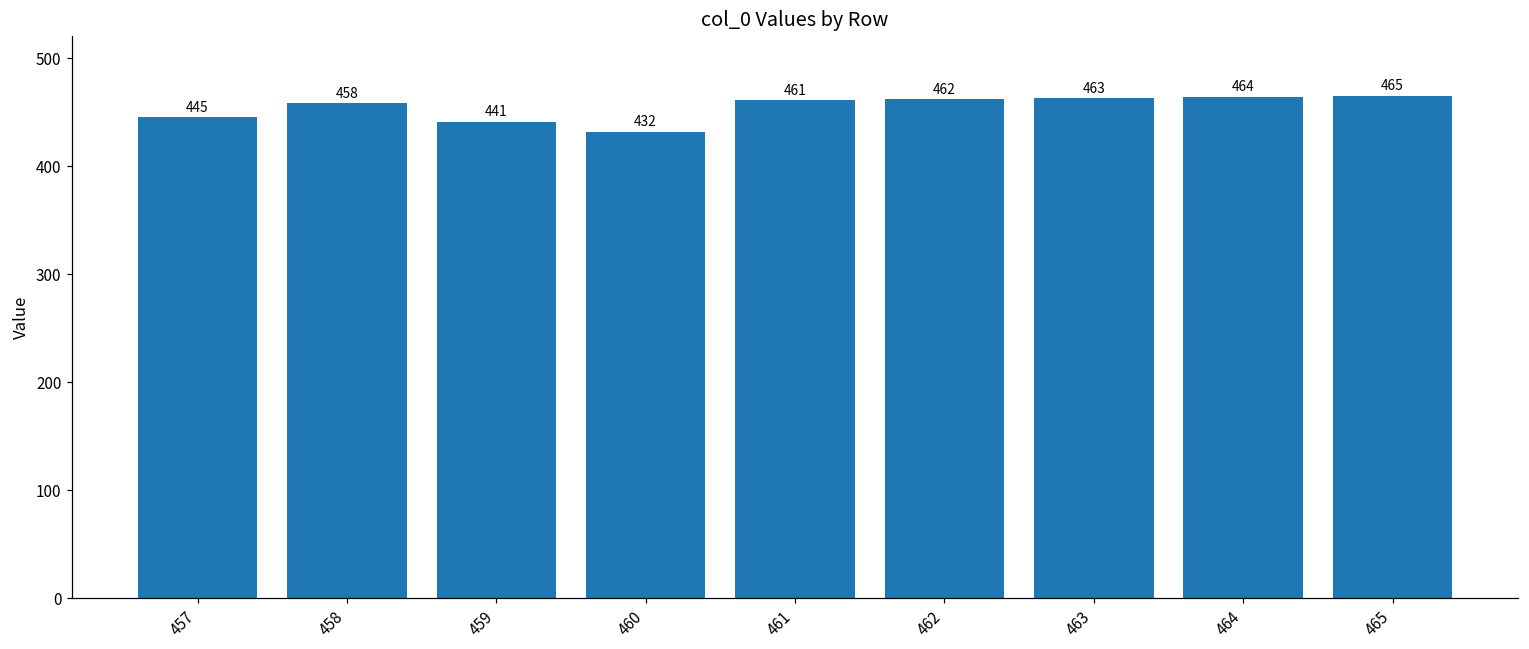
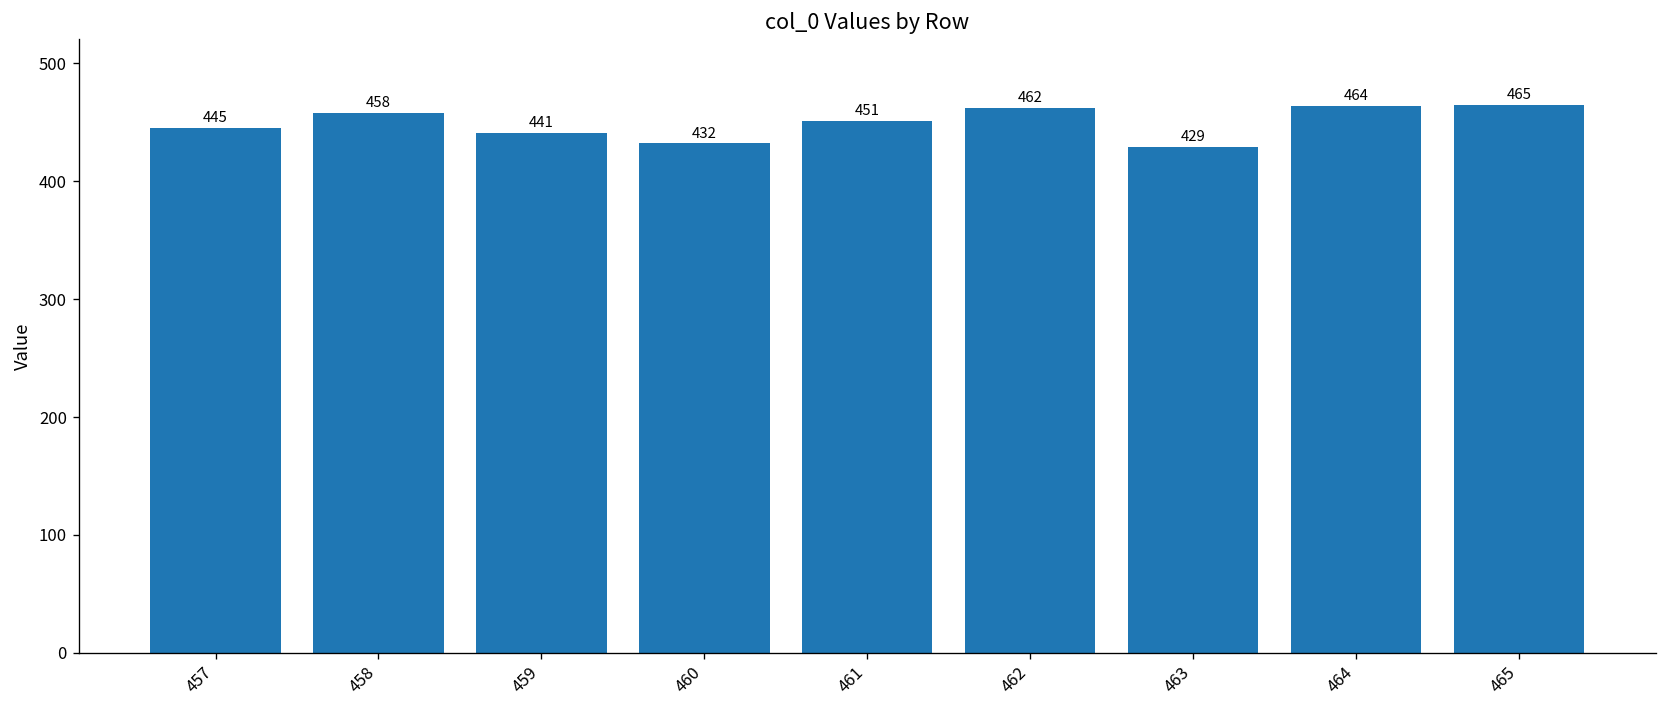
  {
    "457": 445,
    "458": 458,
    "459": 441,
    "460": 432,
-   "461": 461,
+   "461": 451,
    "462": 462,
-   "463": 463,
+   "463": 429,
    "464": 464,
    "465": 465
  }
